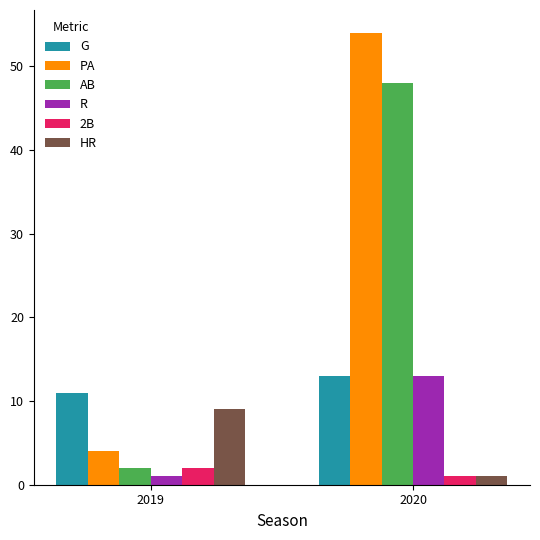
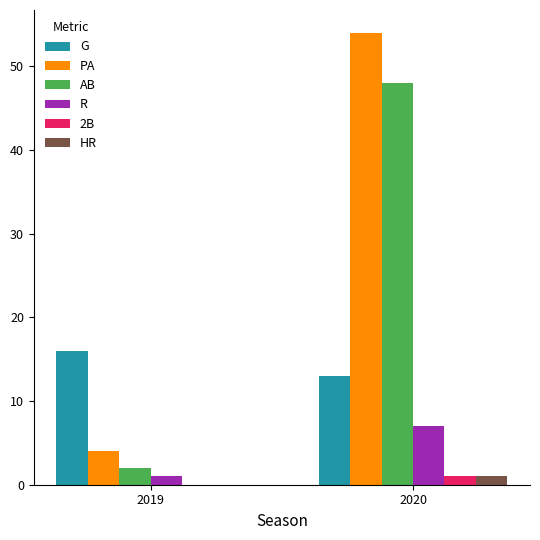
  {
    "G": {
-     "2019": 11,
+     "2019": 16,
      "2020": 13
    },
    "PA": {
      "2019": 4,
      "2020": 54
    },
    "AB": {
      "2019": 2,
      "2020": 48
    },
    "R": {
      "2019": 1,
-     "2020": 13
+     "2020": 7
    },
    "2B": {
-     "2019": 2,
+     "2019": 0,
      "2020": 1
    },
    "HR": {
-     "2019": 9,
+     "2019": 0,
      "2020": 1
    }
  }
